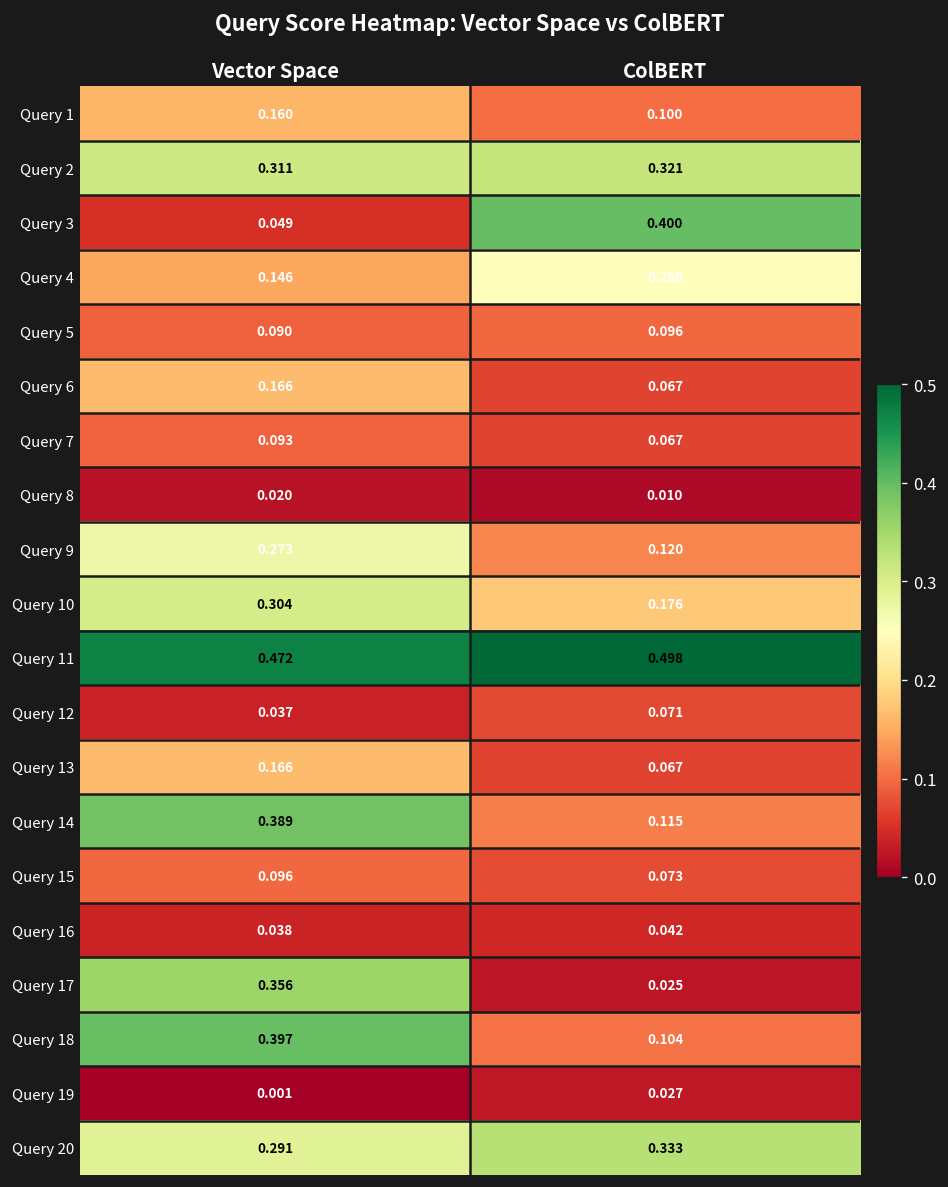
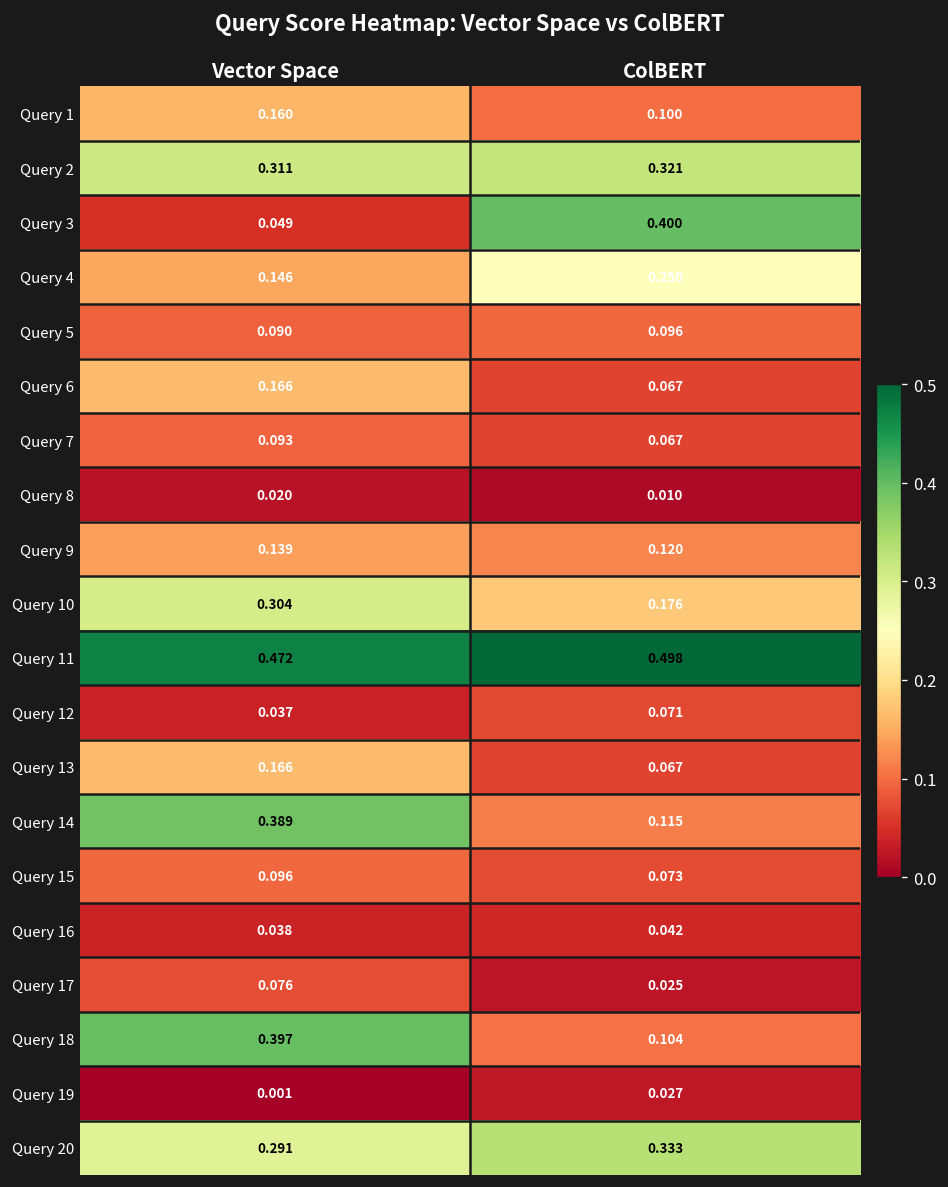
  {
    "Query 1": {
      "Vector Space": 0.160,
      "ColBERT": 0.100
    },
    "Query 2": {
      "Vector Space": 0.311,
      "ColBERT": 0.321
    },
    "Query 3": {
      "Vector Space": 0.049,
      "ColBERT": 0.400
    },
    "Query 4": {
      "Vector Space": 0.146,
      "ColBERT": 0.250
    },
    "Query 5": {
      "Vector Space": 0.090,
      "ColBERT": 0.096
    },
    "Query 6": {
      "Vector Space": 0.166,
      "ColBERT": 0.067
    },
    "Query 7": {
      "Vector Space": 0.093,
      "ColBERT": 0.067
    },
    "Query 8": {
      "Vector Space": 0.020,
      "ColBERT": 0.010
    },
    "Query 9": {
-     "Vector Space": 0.273,
+     "Vector Space": 0.139,
      "ColBERT": 0.120
    },
    "Query 10": {
      "Vector Space": 0.304,
      "ColBERT": 0.176
    },
    "Query 11": {
      "Vector Space": 0.472,
      "ColBERT": 0.498
    },
    "Query 12": {
      "Vector Space": 0.037,
      "ColBERT": 0.071
    },
    "Query 13": {
      "Vector Space": 0.166,
      "ColBERT": 0.067
    },
    "Query 14": {
      "Vector Space": 0.389,
      "ColBERT": 0.115
    },
    "Query 15": {
      "Vector Space": 0.096,
      "ColBERT": 0.073
    },
    "Query 16": {
      "Vector Space": 0.038,
      "ColBERT": 0.042
    },
    "Query 17": {
-     "Vector Space": 0.356,
+     "Vector Space": 0.076,
      "ColBERT": 0.025
    },
    "Query 18": {
      "Vector Space": 0.397,
      "ColBERT": 0.104
    },
    "Query 19": {
      "Vector Space": 0.001,
      "ColBERT": 0.027
    },
    "Query 20": {
      "Vector Space": 0.291,
      "ColBERT": 0.333
    }
  }
